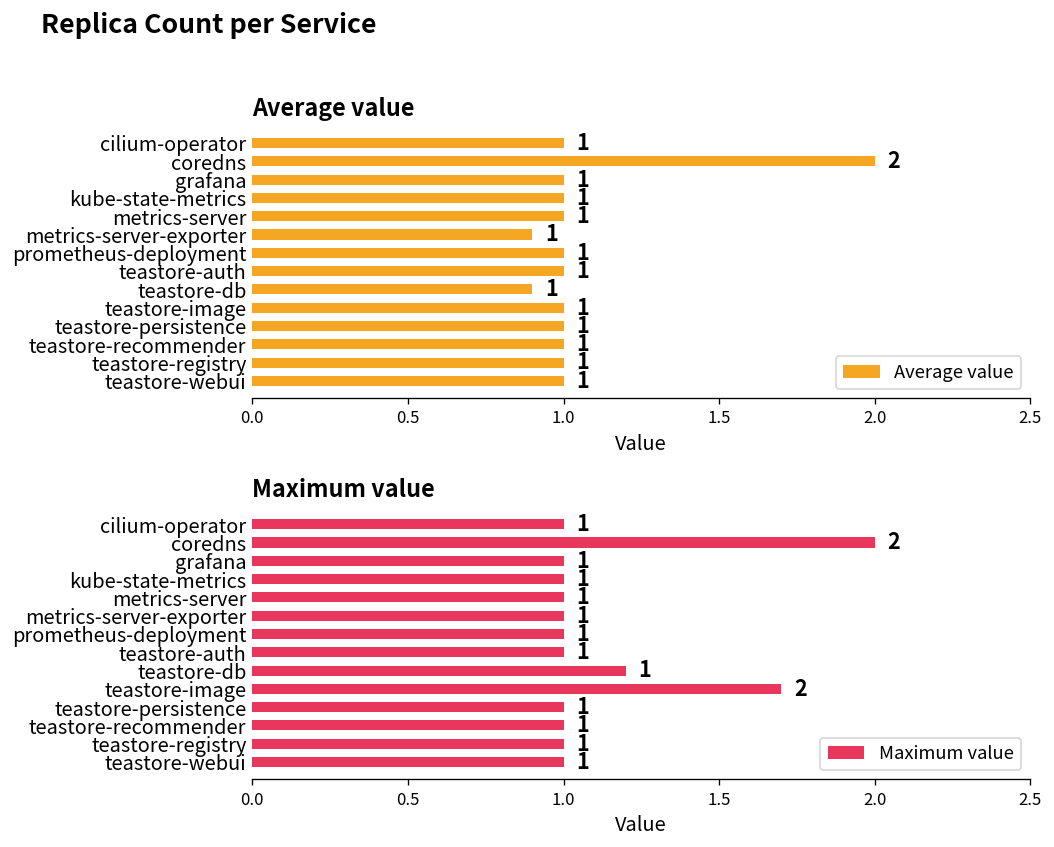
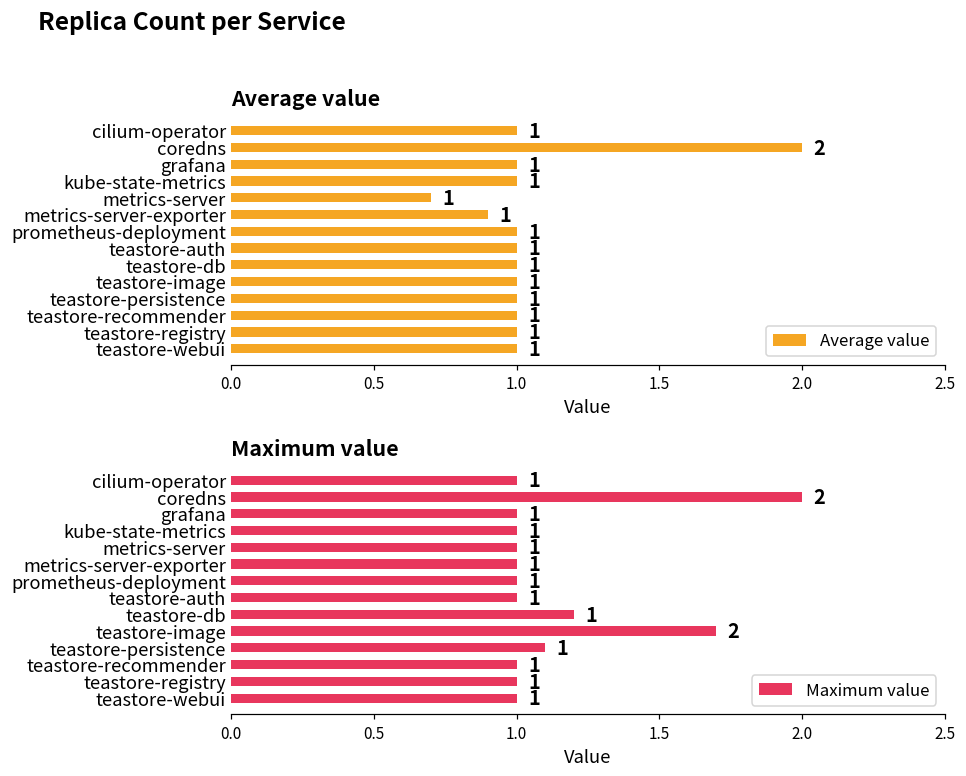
  {
    "Average value": {
-     "metrics-server": 1.0,
-     "teastore-db": 0.9
+     "metrics-server": 0.7,
+     "teastore-db": 1.0
    },
    "Maximum value": {
-     "teastore-persistence": 1.0
+     "teastore-persistence": 1.1
    }
  }
